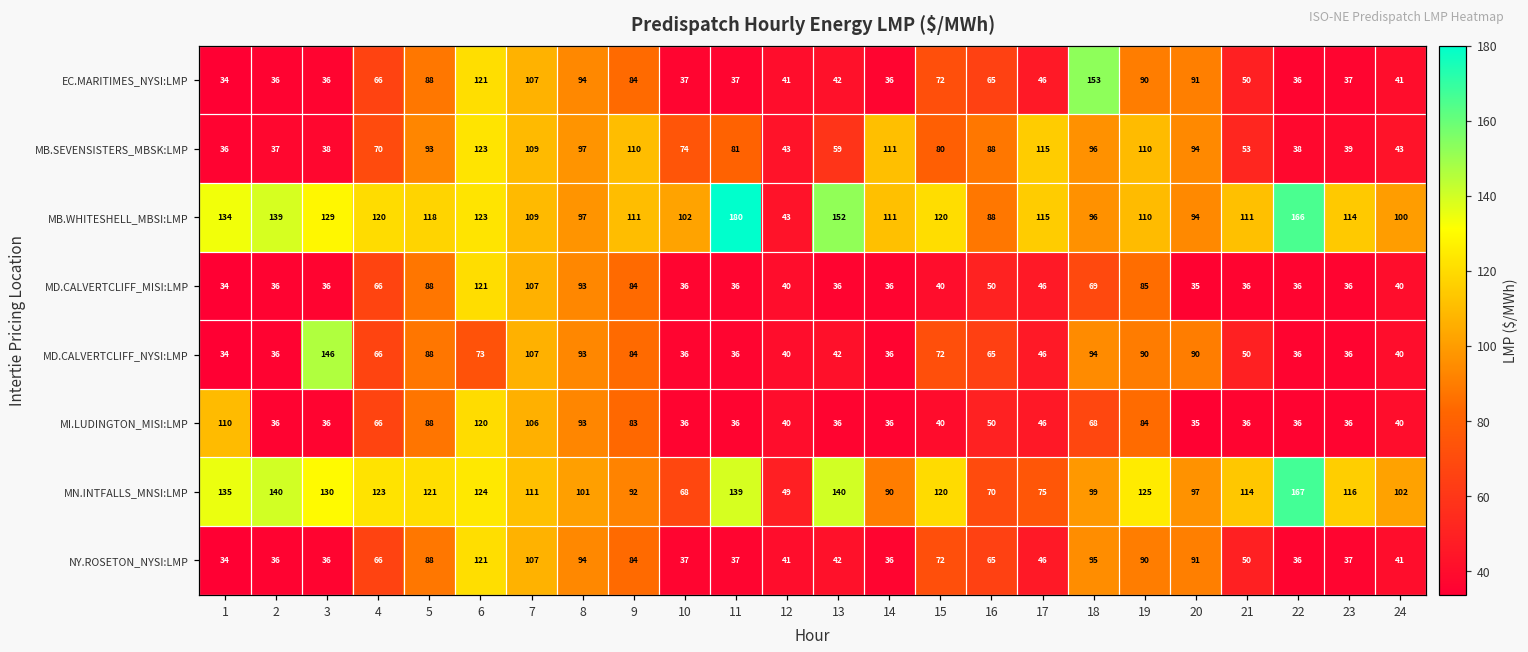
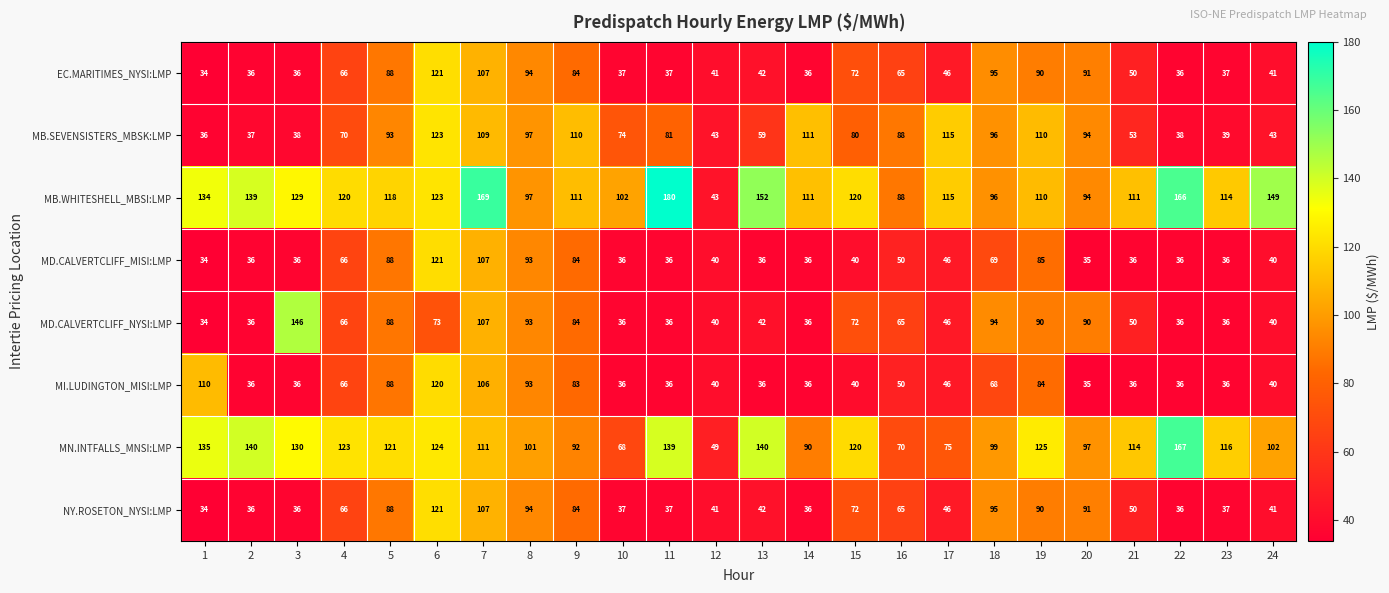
  {
    "EC.MARITIMES_NYSI:LMP": {
      "1": 34,
      "2": 36,
      "3": 36,
      "4": 66,
      "5": 88,
      "6": 121,
      "7": 107,
      "8": 94,
      "9": 84,
      "10": 37,
      "11": 37,
      "12": 41,
      "13": 42,
      "14": 36,
      "15": 72,
      "16": 65,
      "17": 46,
-     "18": 153,
+     "18": 95,
      "19": 90,
      "20": 91,
      "21": 50,
      "22": 36,
      "23": 37,
      "24": 41
    },
    "MB.SEVENSISTERS_MBSK:LMP": {
      "1": 36,
      "2": 37,
      "3": 38,
      "4": 70,
      "5": 93,
      "6": 123,
      "7": 109,
      "8": 97,
      "9": 110,
      "10": 74,
      "11": 81,
      "12": 43,
      "13": 59,
      "14": 111,
      "15": 80,
      "16": 88,
      "17": 115,
      "18": 96,
      "19": 110,
      "20": 94,
      "21": 53,
      "22": 38,
      "23": 39,
      "24": 43
    },
    "MB.WHITESHELL_MBSI:LMP": {
      "1": 134,
      "2": 139,
      "3": 129,
      "4": 120,
      "5": 118,
      "6": 123,
-     "7": 109,
+     "7": 169,
      "8": 97,
      "9": 111,
      "10": 102,
      "11": 180,
      "12": 43,
      "13": 152,
      "14": 111,
      "15": 120,
      "16": 88,
      "17": 115,
      "18": 96,
      "19": 110,
      "20": 94,
      "21": 111,
      "22": 166,
      "23": 114,
-     "24": 100
+     "24": 149
    },
    "MD.CALVERTCLIFF_MISI:LMP": {
      "1": 34,
      "2": 36,
      "3": 36,
      "4": 66,
      "5": 88,
      "6": 121,
      "7": 107,
      "8": 93,
      "9": 84,
      "10": 36,
      "11": 36,
      "12": 40,
      "13": 36,
      "14": 36,
      "15": 40,
      "16": 50,
      "17": 46,
      "18": 69,
      "19": 85,
      "20": 35,
      "21": 36,
      "22": 36,
      "23": 36,
      "24": 40
    },
    "MD.CALVERTCLIFF_NYSI:LMP": {
      "1": 34,
      "2": 36,
      "3": 146,
      "4": 66,
      "5": 88,
      "6": 73,
      "7": 107,
      "8": 93,
      "9": 84,
      "10": 36,
      "11": 36,
      "12": 40,
      "13": 42,
      "14": 36,
      "15": 72,
      "16": 65,
      "17": 46,
      "18": 94,
      "19": 90,
      "20": 90,
      "21": 50,
      "22": 36,
      "23": 36,
      "24": 40
    },
    "MI.LUDINGTON_MISI:LMP": {
      "1": 110,
      "2": 36,
      "3": 36,
      "4": 66,
      "5": 88,
      "6": 120,
      "7": 106,
      "8": 93,
      "9": 83,
      "10": 36,
      "11": 36,
      "12": 40,
      "13": 36,
      "14": 36,
      "15": 40,
      "16": 50,
      "17": 46,
      "18": 68,
      "19": 84,
      "20": 35,
      "21": 36,
      "22": 36,
      "23": 36,
      "24": 40
    },
    "MN.INTFALLS_MNSI:LMP": {
      "1": 135,
      "2": 140,
      "3": 130,
      "4": 123,
      "5": 121,
      "6": 124,
      "7": 111,
      "8": 101,
      "9": 92,
      "10": 68,
      "11": 139,
      "12": 49,
      "13": 140,
      "14": 90,
      "15": 120,
      "16": 70,
      "17": 75,
      "18": 99,
      "19": 125,
      "20": 97,
      "21": 114,
      "22": 167,
      "23": 116,
      "24": 102
    },
    "NY.ROSETON_NYSI:LMP": {
      "1": 34,
      "2": 36,
      "3": 36,
      "4": 66,
      "5": 88,
      "6": 121,
      "7": 107,
      "8": 94,
      "9": 84,
      "10": 37,
      "11": 37,
      "12": 41,
      "13": 42,
      "14": 36,
      "15": 72,
      "16": 65,
      "17": 46,
      "18": 95,
      "19": 90,
      "20": 91,
      "21": 50,
      "22": 36,
      "23": 37,
      "24": 41
    }
  }
